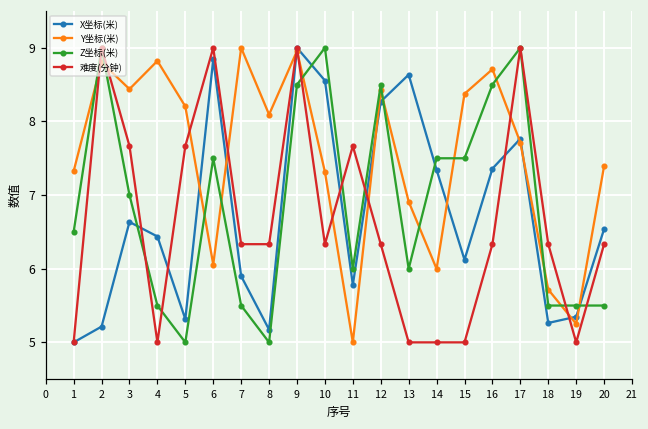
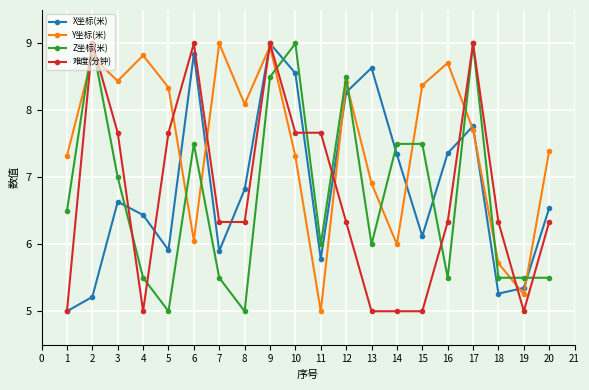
  {
    "X坐标(米)": {
      "2": 5.2,
      "3": 6.6,
      "4": 6.4,
-     "5": 5.3,
+     "5": 5.9,
      "6": 8.8,
      "7": 5.9,
-     "8": 5.2,
+     "8": 6.8,
      "10": 8.6,
      "11": 5.8,
      "12": 8.3,
      "13": 8.6,
      "14": 7.3,
      "15": 6.1,
      "16": 7.4,
      "17": 7.8,
      "18": 5.3,
      "19": 5.3,
      "20": 6.5
    },
    "Y坐标(米)": {
      "1": 7.3,
      "3": 8.4,
      "4": 8.8,
-     "5": 8.2,
+     "5": 8.3,
      "6": 6.1,
      "7": 9.0,
      "8": 8.1,
      "9": 9.0,
      "10": 7.3,
      "11": 5.0,
      "12": 8.4,
      "13": 6.9,
      "14": 6.0,
      "15": 8.4,
      "16": 8.7,
      "17": 7.7,
      "18": 5.7,
      "19": 5.3,
      "20": 7.4
    },
    "Z坐标(米)": {
      "1": 6.5,
      "3": 7.0,
      "4": 5.5,
      "5": 5.0,
      "6": 7.5,
      "7": 5.5,
      "8": 5.0,
      "9": 8.5,
      "10": 9.0,
      "11": 6.0,
      "12": 8.5,
      "13": 6.0,
      "14": 7.5,
      "15": 7.5,
-     "16": 8.5,
+     "16": 5.5,
      "18": 5.5,
      "19": 5.5,
      "20": 5.5
    },
    "难度(分钟)": {
      "3": 7.7,
      "4": 5.0,
      "5": 7.7,
      "6": 9.0,
      "7": 6.3,
      "8": 6.3,
-     "10": 6.3,
+     "10": 7.7,
      "11": 7.7,
      "12": 6.3,
      "13": 5.0,
      "14": 5.0,
      "15": 5.0,
      "16": 6.3,
      "18": 6.3,
      "19": 5.0,
      "20": 6.3
    }
  }
